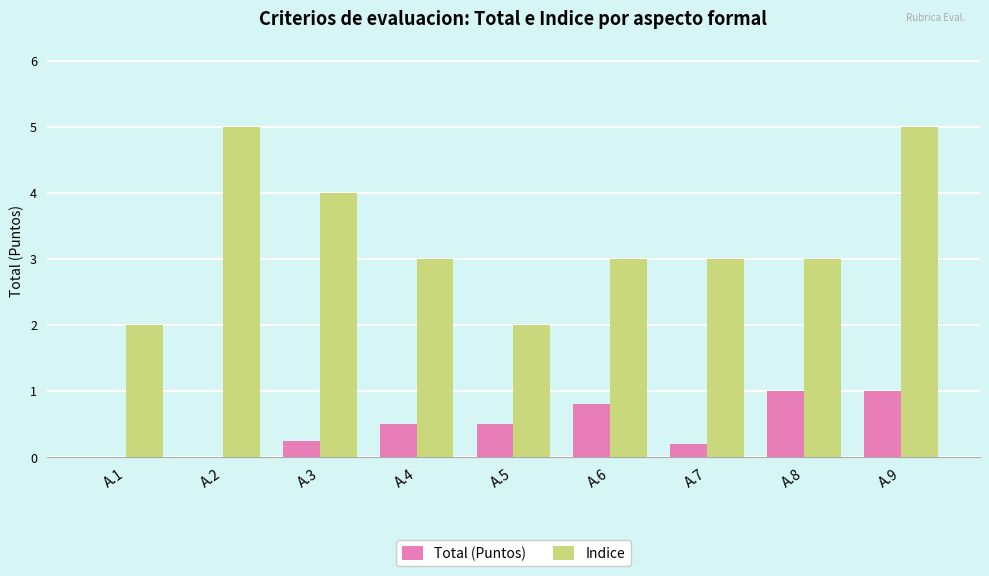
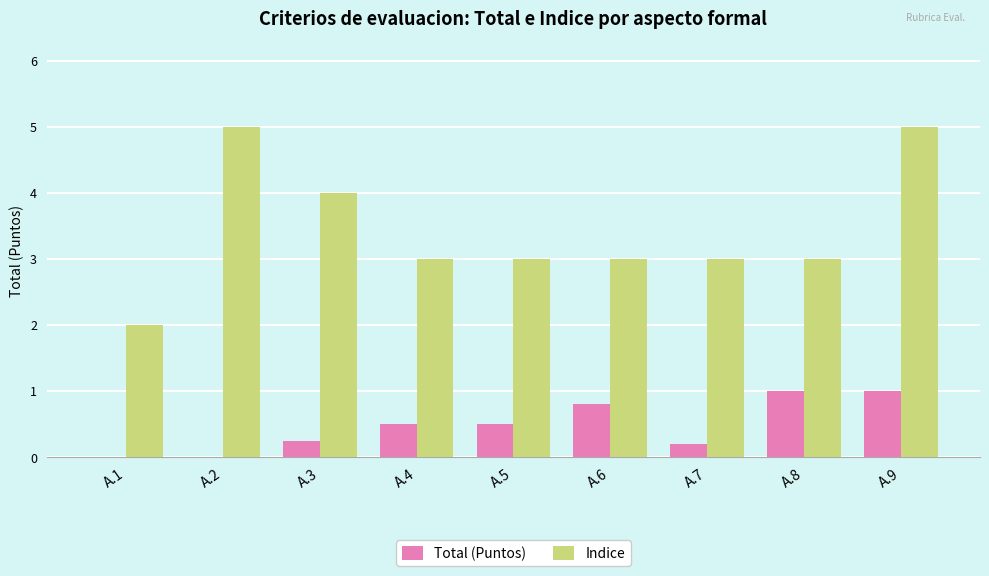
  {
    "Total (Puntos)": {
      "A.1": 0,
      "A.2": 0,
      "A.3": 0.3,
      "A.4": 0.5,
      "A.5": 0.5,
      "A.6": 0.8,
      "A.7": 0.2,
      "A.8": 1,
      "A.9": 1
    },
    "Indice": {
      "A.1": 2,
      "A.2": 5,
      "A.3": 4,
      "A.4": 3,
-     "A.5": 2,
+     "A.5": 3,
      "A.6": 3,
      "A.7": 3,
      "A.8": 3,
      "A.9": 5
    }
  }
